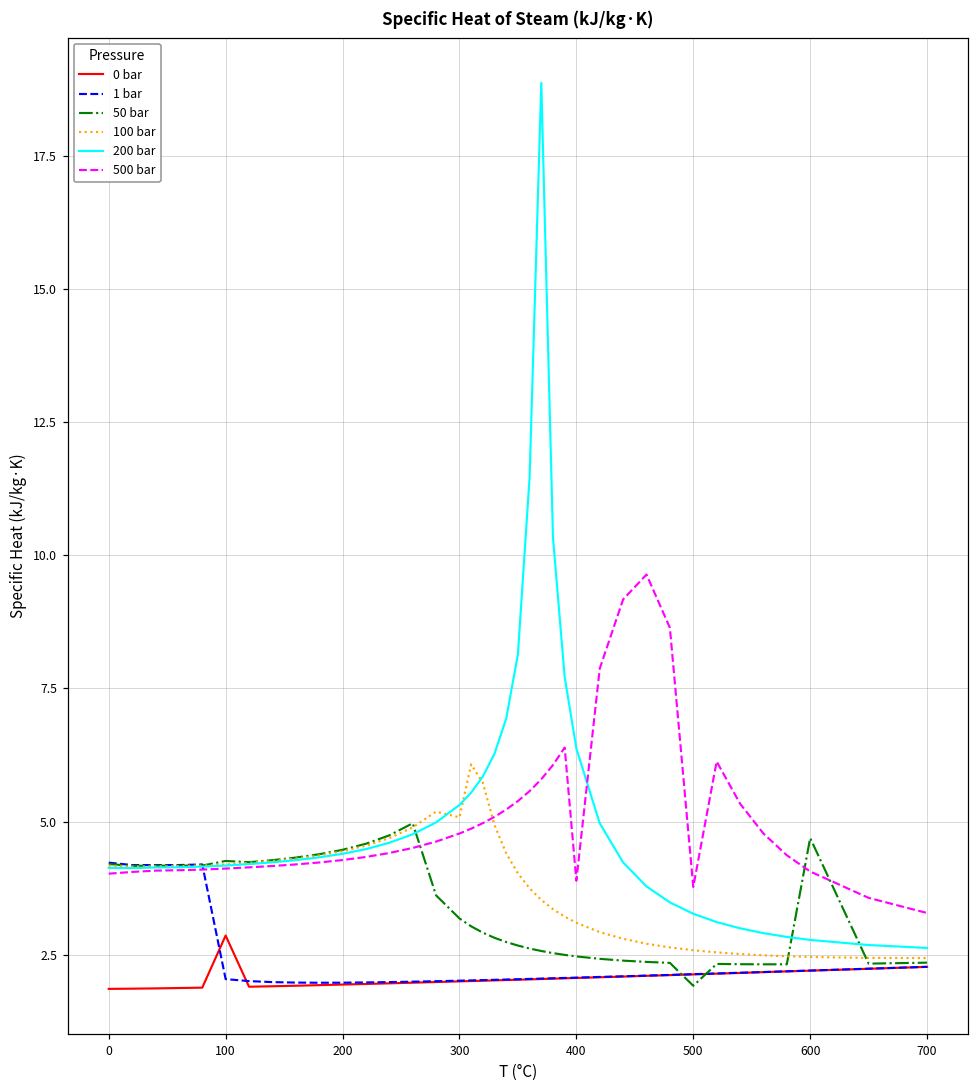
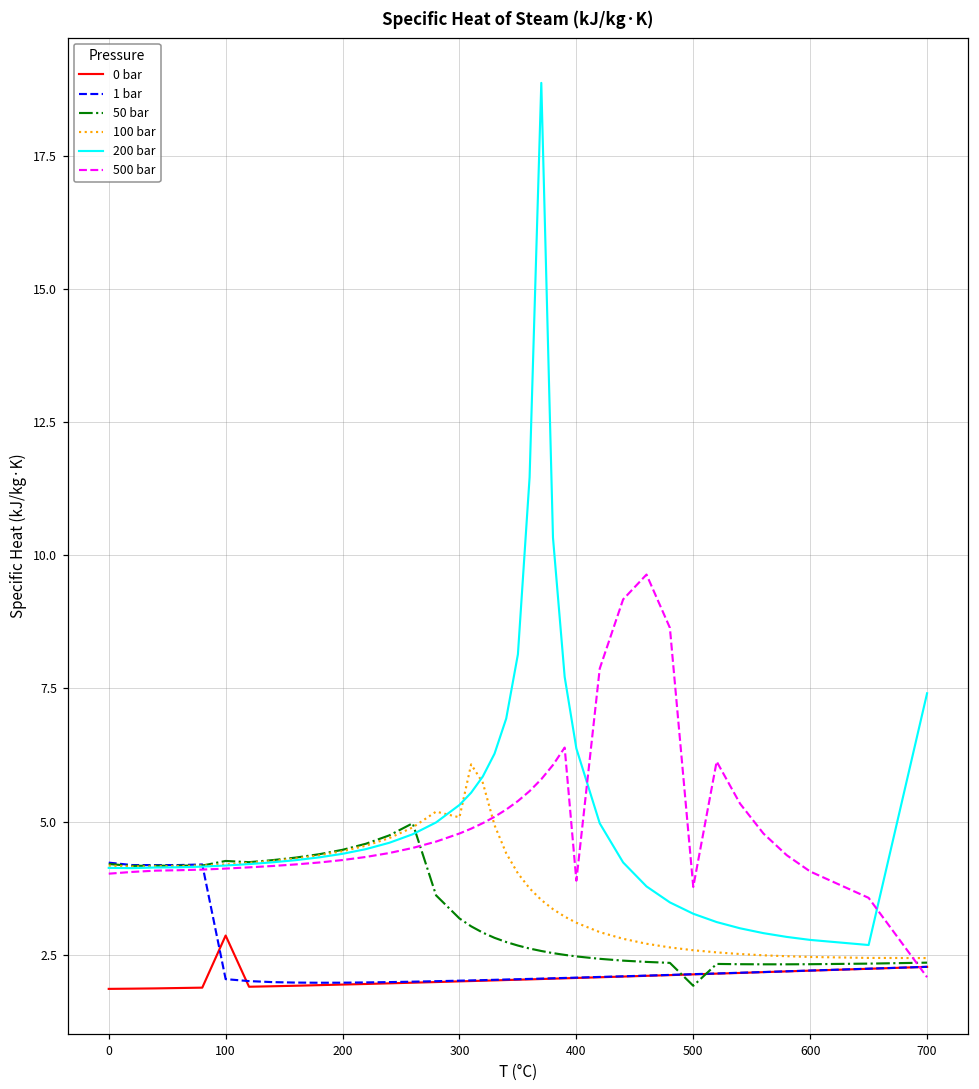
  {
    "0 bar": {
      "0": 1.9,
      "100": 2.9
    },
    "1 bar": {
      "100": 2.0
    },
    "50 bar": {
      "100": 4.3,
      "300": 3.2,
      "400": 2.5,
      "500": 1.9,
-     "600": 4.7,
+     "600": 2.3,
      "700": 2.4
    },
    "100 bar": {
      "300": 5.1,
      "400": 3.1,
      "500": 2.6,
      "600": 2.5,
      "700": 2.4
    },
    "200 bar": {
      "300": 5.3,
      "400": 6.4,
      "500": 3.3,
      "600": 2.8,
-     "700": 2.6
+     "700": 7.4
    },
    "500 bar": {
      "0": 4.0,
      "100": 4.1,
      "200": 4.3,
      "300": 4.8,
      "400": 3.9,
      "500": 3.8,
      "600": 4.1,
-     "700": 3.3
+     "700": 2.1
    }
  }
